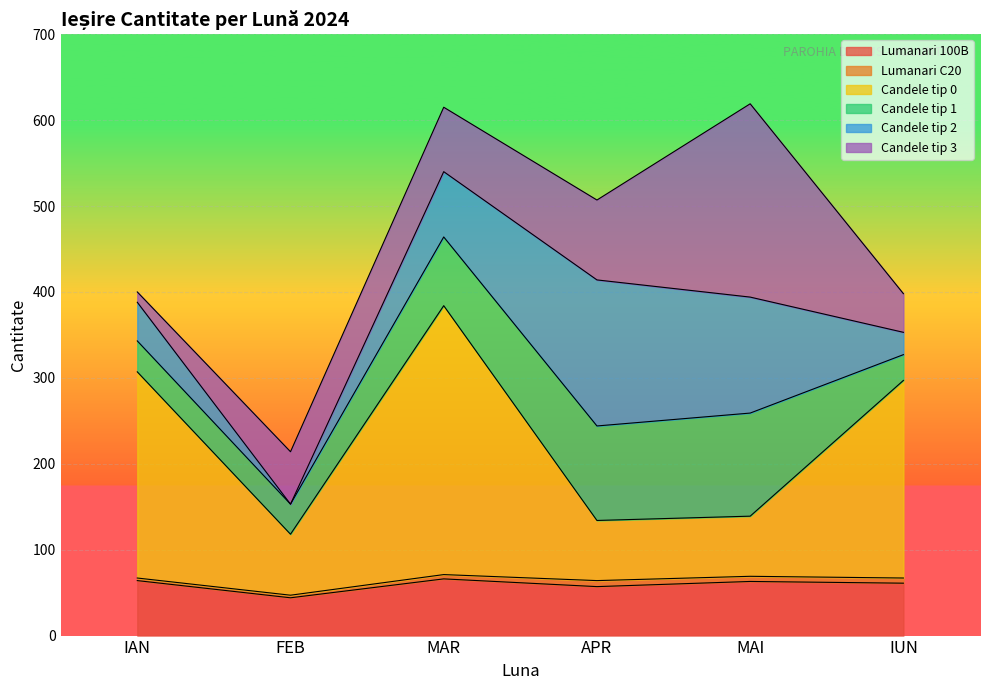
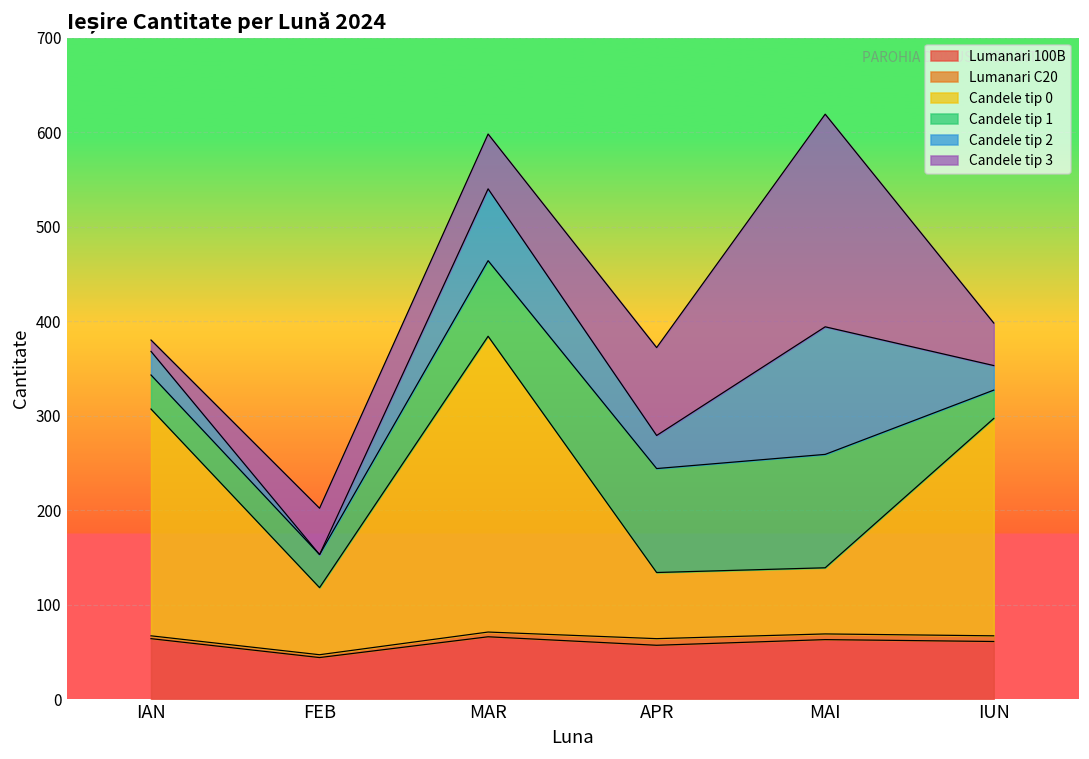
  {
    "Candele tip 0": {
      "IAN": 240,
      "FEB": 70,
      "MAR": 310,
      "APR": 70,
      "MAI": 70,
      "IUN": 230
    },
    "Candele tip 1": {
      "IAN": 40,
      "MAR": 80,
      "APR": 110,
      "MAI": 120,
      "IUN": 30
    },
    "Candele tip 2": {
-     "IAN": 50,
+     "IAN": 30,
      "MAR": 80,
-     "APR": 170,
+     "APR": 40,
      "MAI": 140,
      "IUN": 30
    },
    "Candele tip 3": {
      "IAN": 10,
-     "FEB": 60,
-     "MAR": 80,
+     "FEB": 50,
+     "MAR": 60,
      "APR": 90,
      "MAI": 230,
      "IUN": 50
    }
  }
